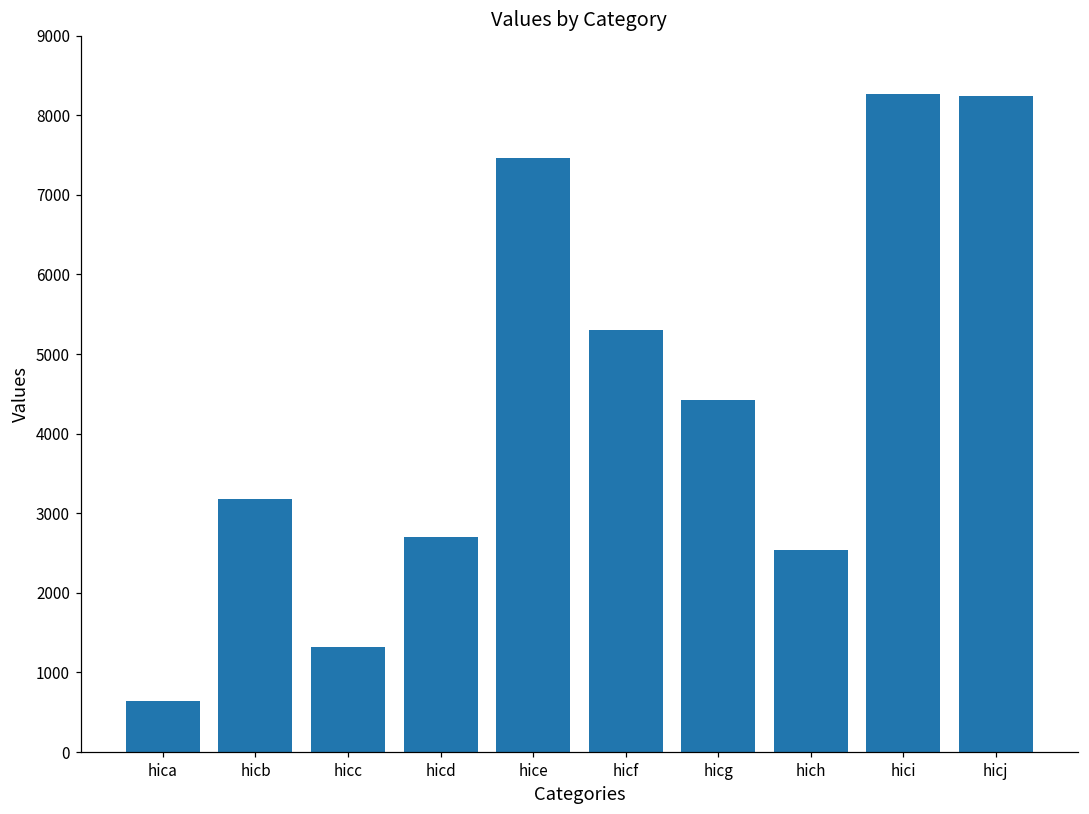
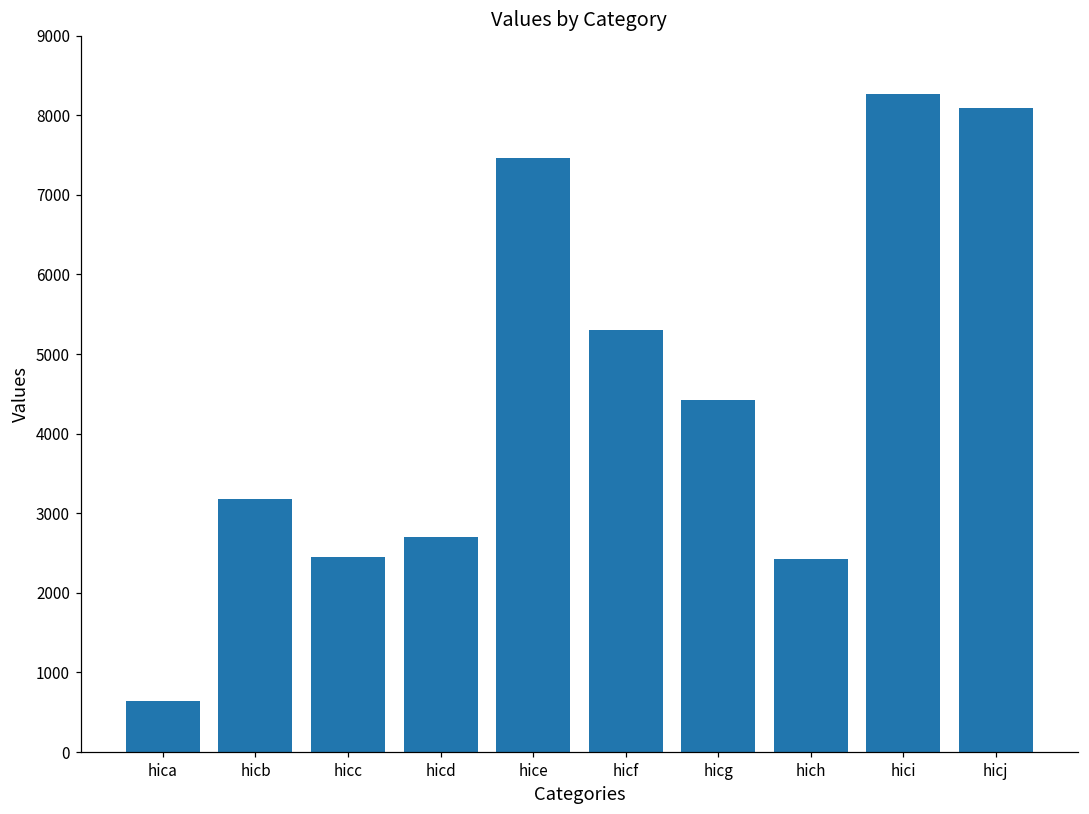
  {
    "hica": 600,
    "hicb": 3200,
-   "hicc": 1300,
+   "hicc": 2500,
    "hicd": 2700,
    "hice": 7500,
    "hicf": 5300,
    "hicg": 4400,
-   "hich": 2500,
+   "hich": 2400,
    "hici": 8300,
-   "hicj": 8200
+   "hicj": 8100
  }
